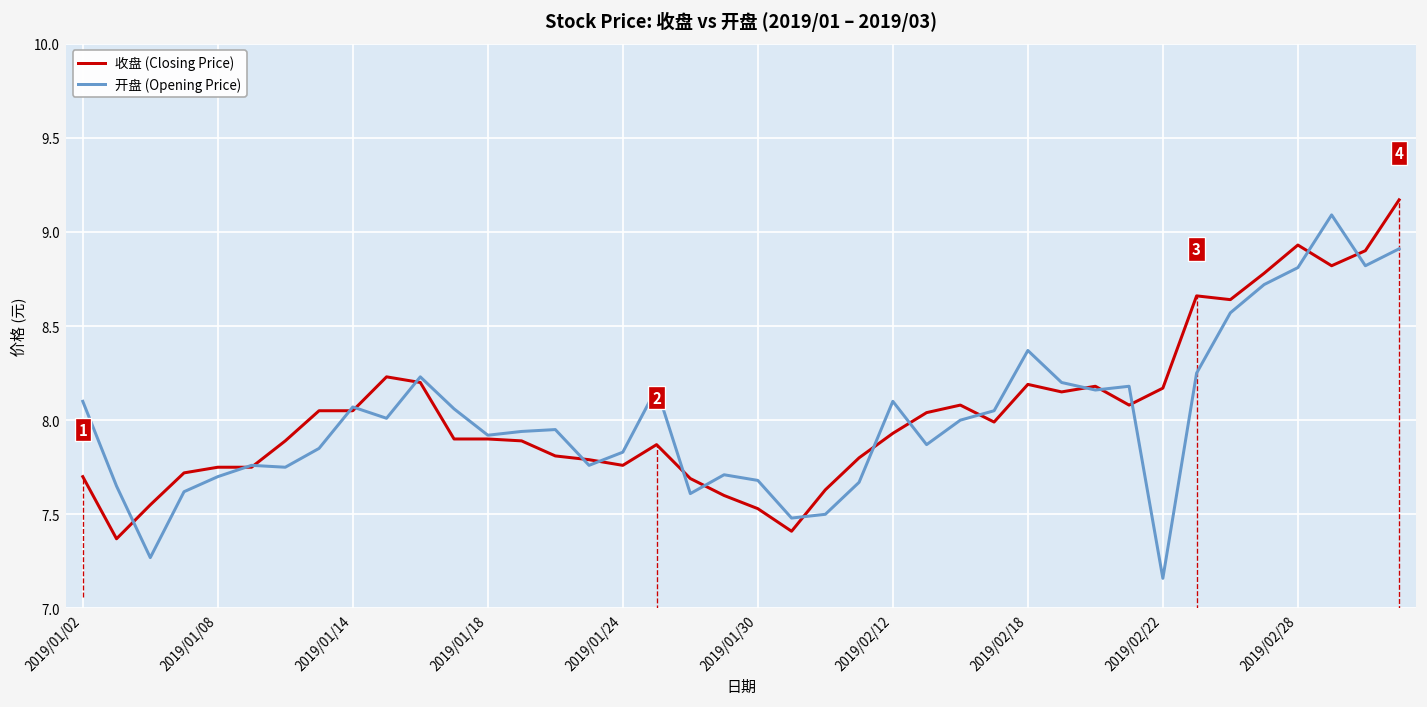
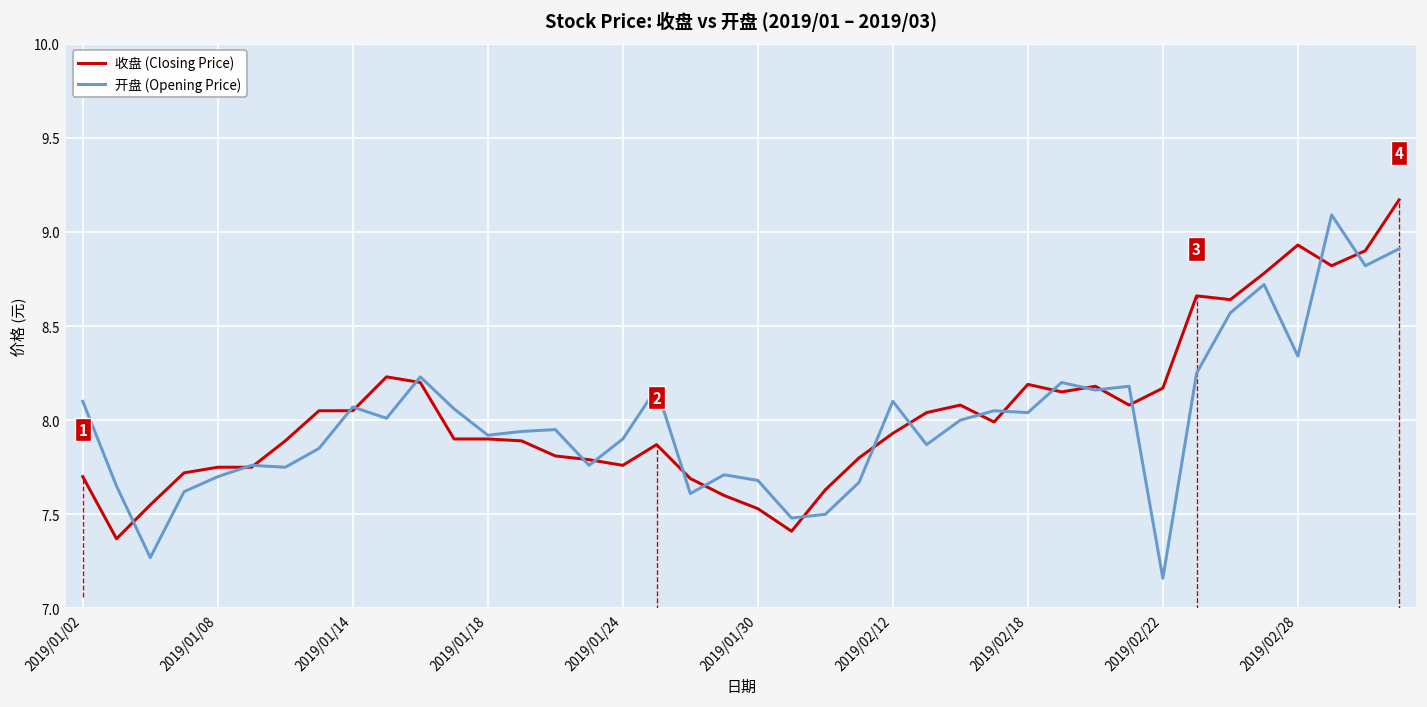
  {
    "开盘 (Opening Price)": {
      "2019/01/08": 7.70,
      "2019/01/14": 8.07,
      "2019/01/18": 7.92,
-     "2019/01/24": 7.83,
+     "2019/01/24": 7.90,
      "2019/01/30": 7.68,
      "2019/02/12": 8.10,
-     "2019/02/18": 8.37,
+     "2019/02/18": 8.04,
      "2019/02/22": 7.16,
-     "2019/02/28": 8.81
+     "2019/02/28": 8.34
    }
  }
